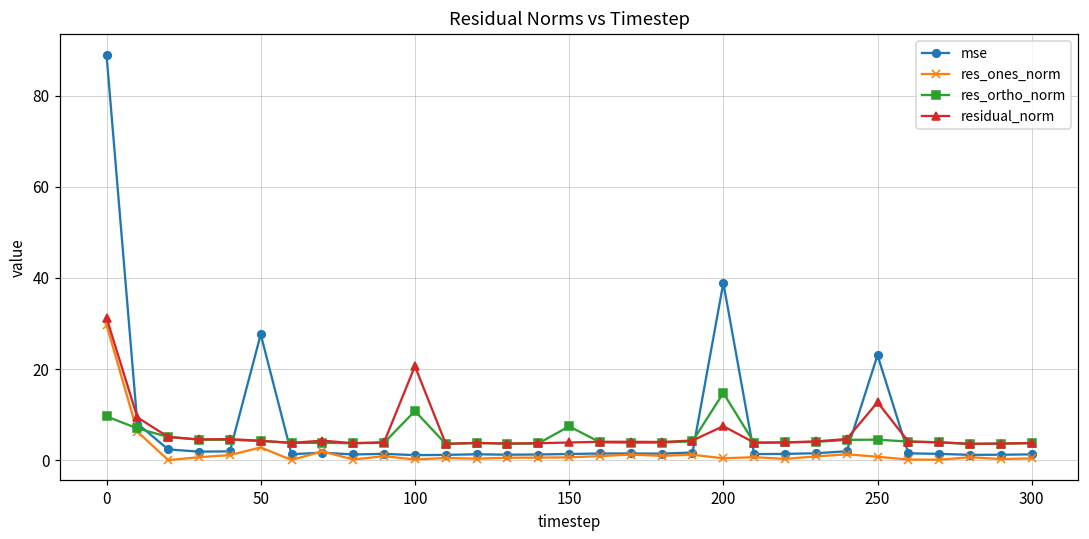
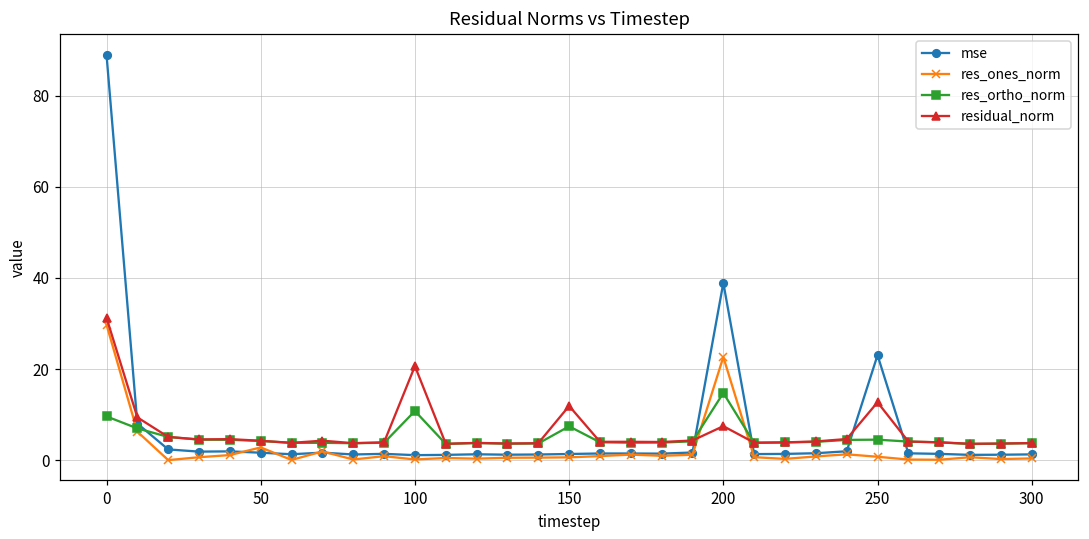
  {
    "mse": {
      "0": 89,
-     "50": 28,
+     "50": 2,
      "100": 1,
      "150": 1,
      "200": 39,
      "250": 23,
      "300": 1
    },
    "res_ones_norm": {
      "0": 30,
      "50": 3,
      "100": 0,
      "150": 1,
-     "200": 0,
+     "200": 23,
      "250": 1,
      "300": 0
    },
    "res_ortho_norm": {
      "0": 10,
      "100": 11,
      "150": 7,
      "200": 15,
      "250": 5
    },
    "residual_norm": {
      "0": 31,
      "100": 21,
-     "150": 4,
+     "150": 12,
      "200": 7,
      "250": 13
    }
  }
